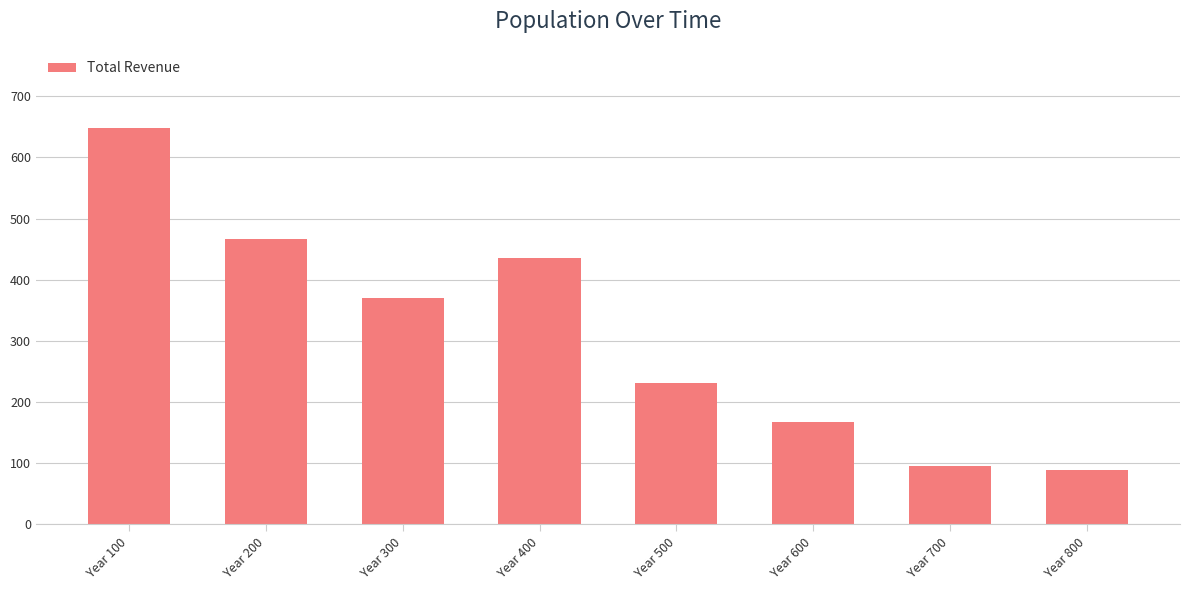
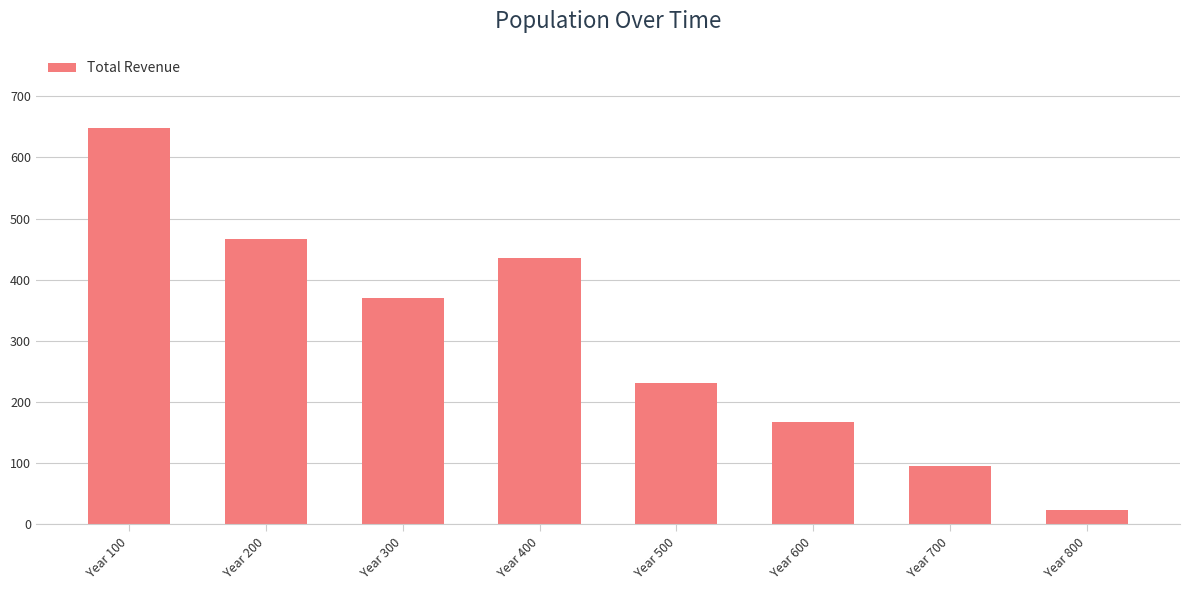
  {
    "Year 100": 650,
    "Year 200": 470,
    "Year 300": 370,
    "Year 400": 440,
    "Year 500": 230,
    "Year 600": 170,
    "Year 700": 100,
-   "Year 800": 90
+   "Year 800": 20
  }
